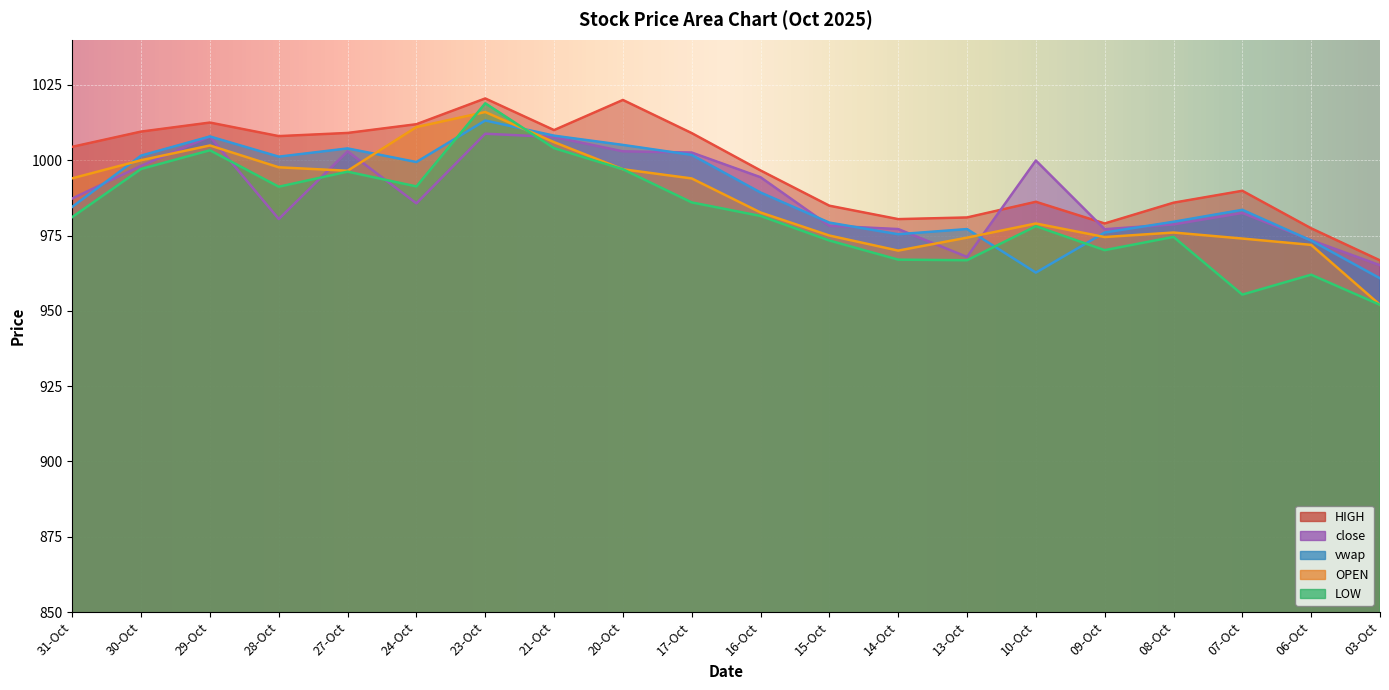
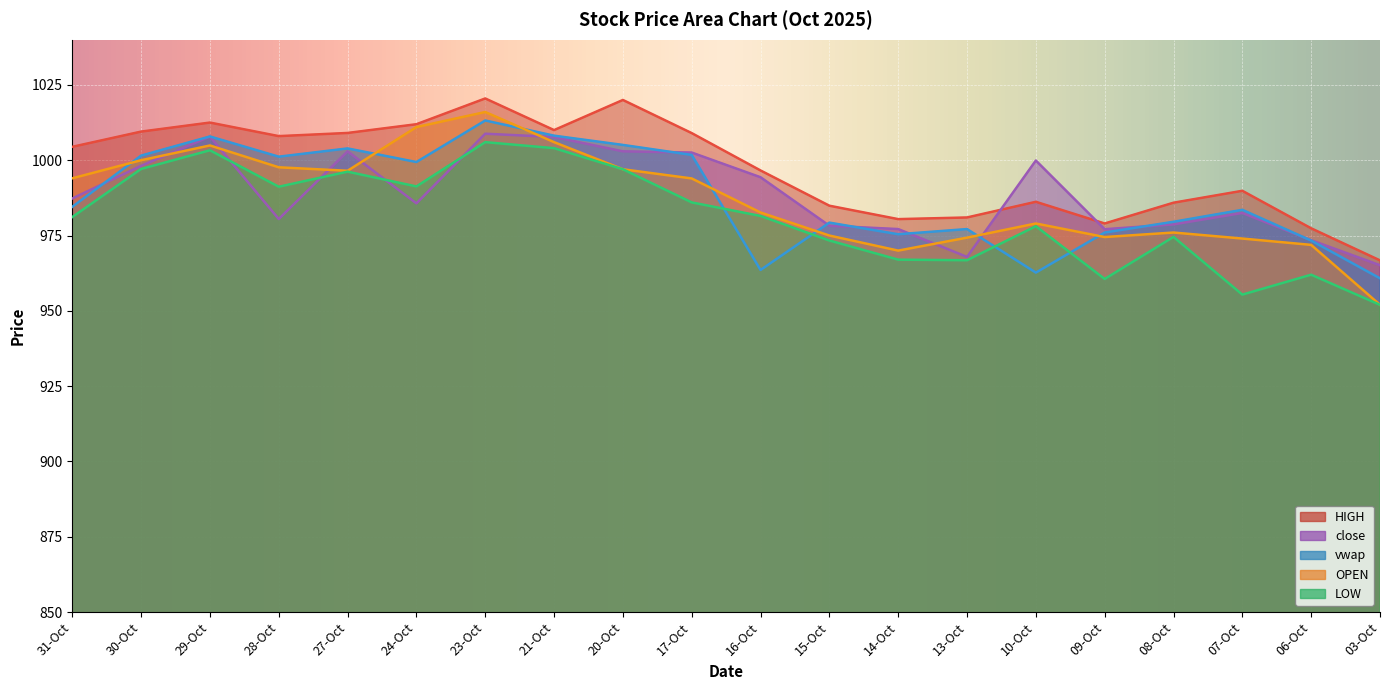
  {
    "close": {
      "31-Oct": 987,
      "30-Oct": 998,
      "28-Oct": 980,
      "27-Oct": 1003,
      "24-Oct": 986,
      "23-Oct": 1009,
      "20-Oct": 1003,
      "16-Oct": 994,
      "15-Oct": 978,
      "14-Oct": 977,
      "13-Oct": 968,
      "10-Oct": 1000,
      "09-Oct": 977,
      "08-Oct": 979,
      "07-Oct": 983,
      "03-Oct": 965
    },
    "vwap": {
      "31-Oct": 985,
      "30-Oct": 1002,
      "28-Oct": 1001,
      "27-Oct": 1004,
      "24-Oct": 999,
      "23-Oct": 1013,
      "20-Oct": 1005,
-     "16-Oct": 989,
+     "16-Oct": 964,
      "15-Oct": 979,
      "14-Oct": 975,
      "13-Oct": 977,
      "10-Oct": 963,
      "09-Oct": 976,
      "08-Oct": 980,
      "07-Oct": 984,
      "03-Oct": 961
    },
    "LOW": {
      "31-Oct": 981,
      "30-Oct": 997,
      "29-Oct": 1003,
      "28-Oct": 991,
      "24-Oct": 991,
-     "23-Oct": 1019,
+     "23-Oct": 1006,
      "21-Oct": 1004,
      "17-Oct": 986,
      "16-Oct": 982,
      "15-Oct": 973,
      "14-Oct": 967,
      "13-Oct": 967,
      "10-Oct": 978,
-     "09-Oct": 970,
+     "09-Oct": 961,
      "08-Oct": 975,
      "07-Oct": 955,
      "06-Oct": 962
    }
  }
